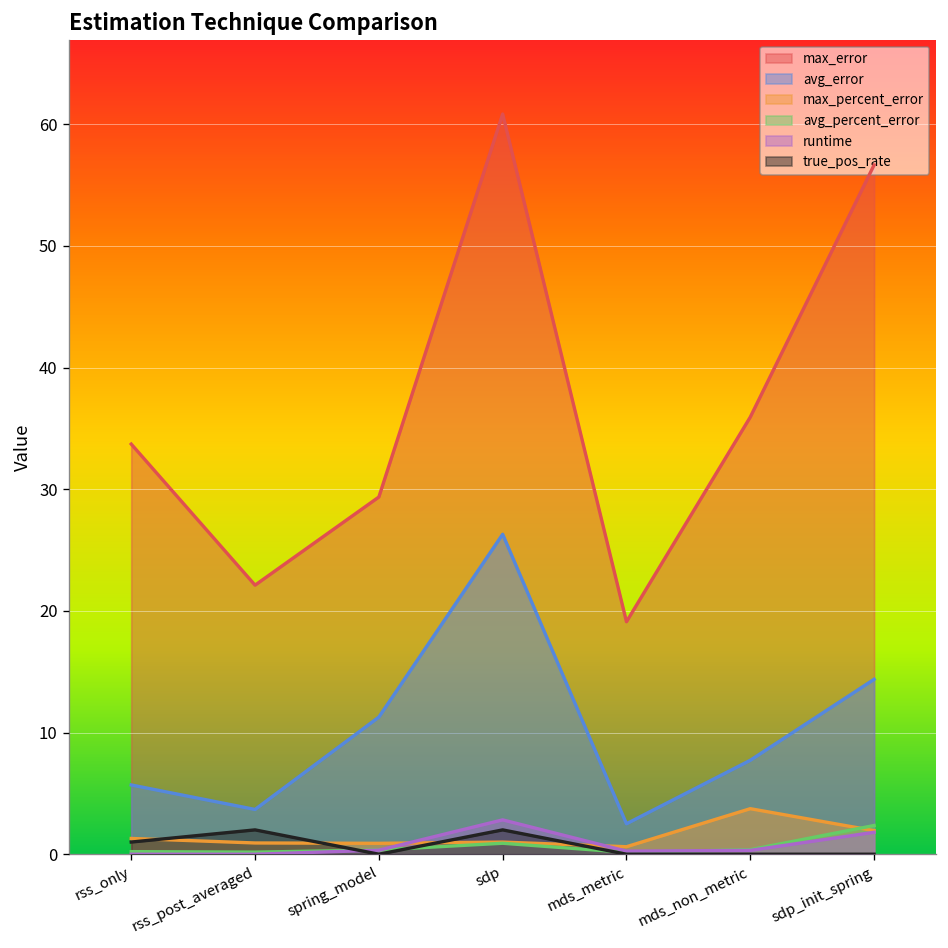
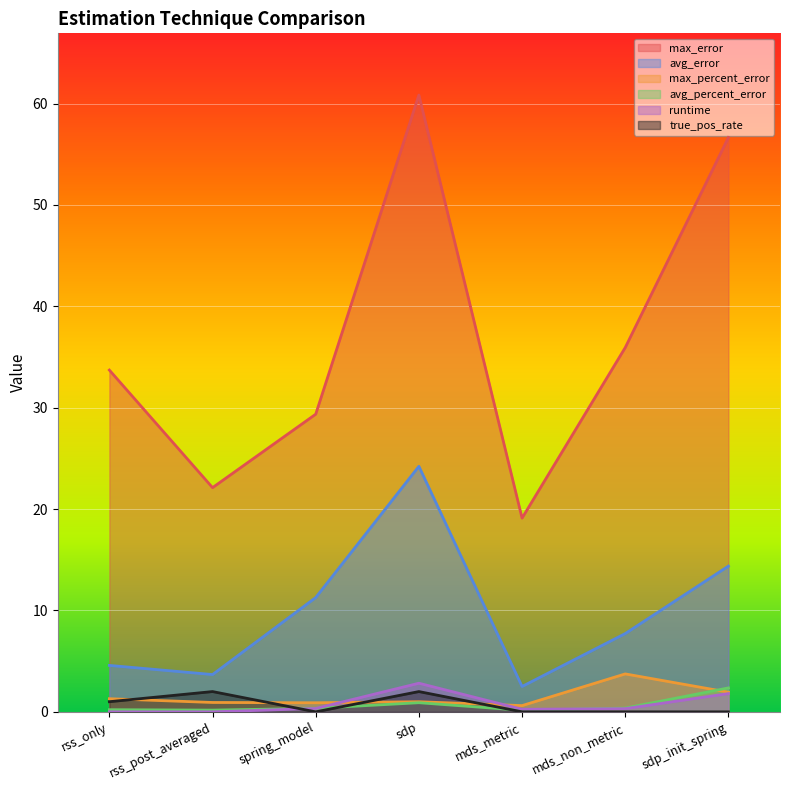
  {
    "avg_error": {
-     "rss_only": 5.7,
+     "rss_only": 4.6,
      "rss_post_averaged": 3.7,
      "spring_model": 11.3,
-     "sdp": 26.3,
+     "sdp": 24.2,
      "mds_metric": 2.5,
      "mds_non_metric": 7.7,
      "sdp_init_spring": 14.4
    },
    "avg_percent_error": {
      "sdp_init_spring": 2.4
    },
    "runtime": {
      "sdp": 2.8
    },
    "true_pos_rate": {
      "rss_only": 1.0,
      "rss_post_averaged": 2.0,
      "spring_model": 0.0,
      "sdp": 2.0,
      "mds_non_metric": 0.0,
      "sdp_init_spring": 0.0
    }
  }
